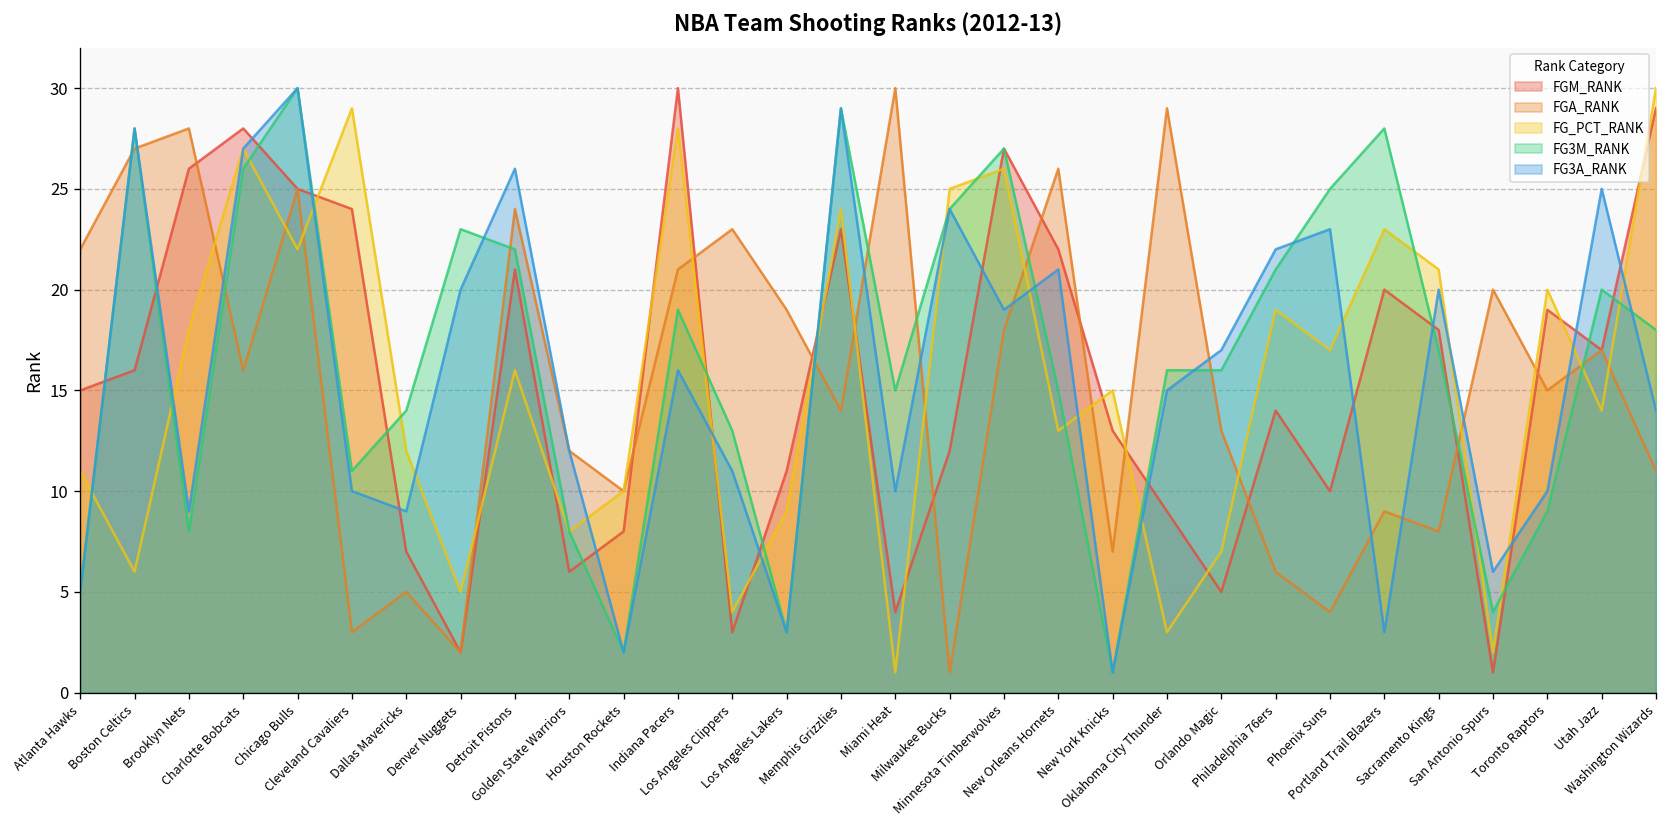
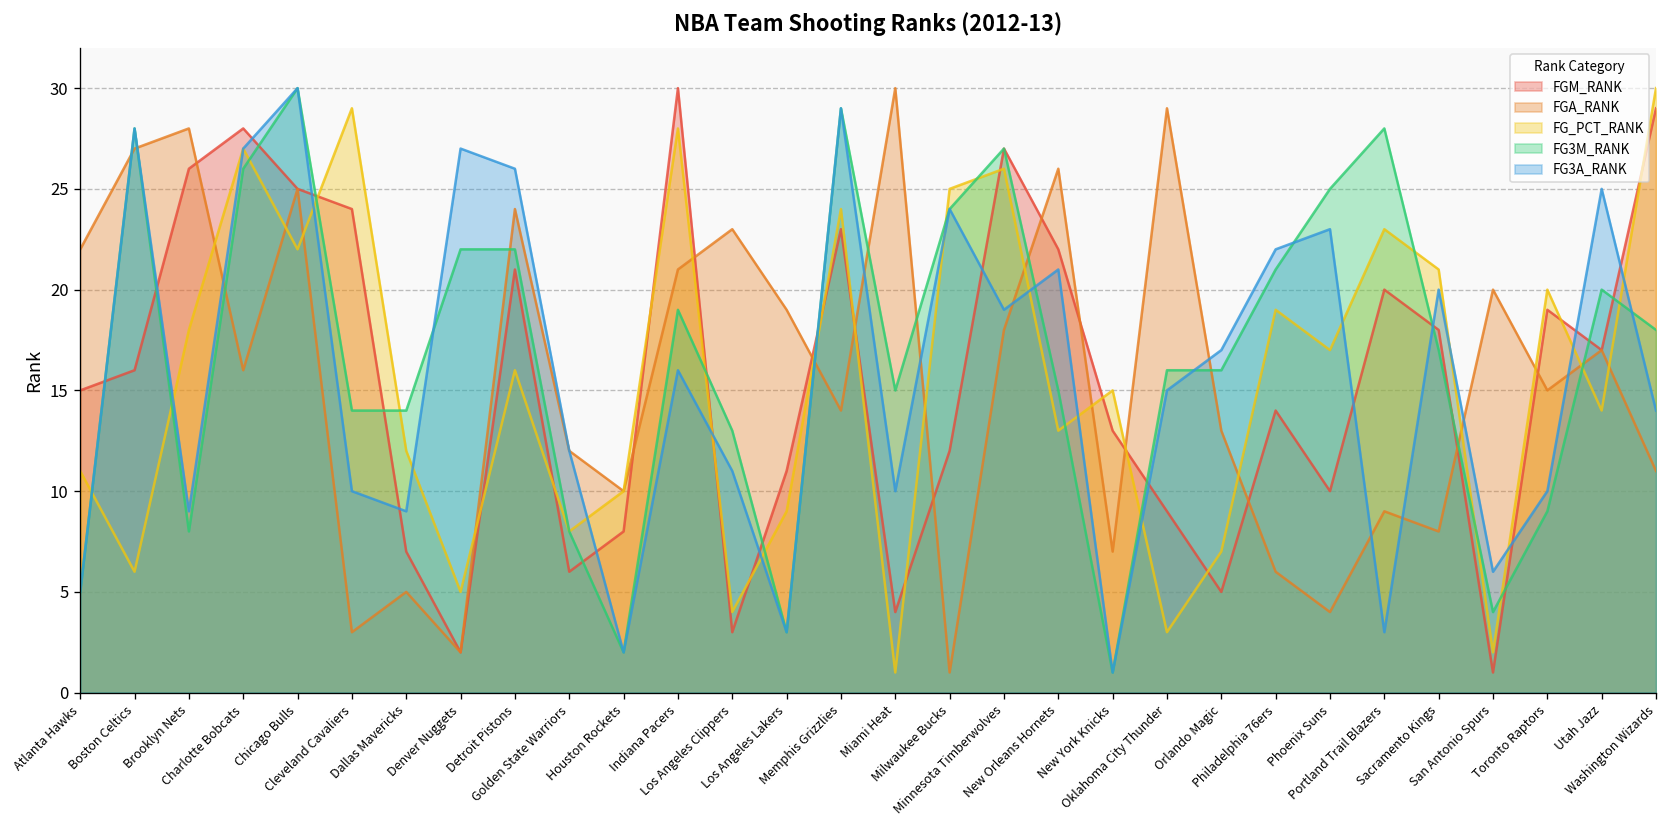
  {
    "FG3M_RANK": {
      "Brooklyn Nets": 8,
      "Charlotte Bobcats": 26,
-     "Cleveland Cavaliers": 11,
+     "Cleveland Cavaliers": 14,
      "Dallas Mavericks": 14,
-     "Denver Nuggets": 23,
+     "Denver Nuggets": 22,
      "Detroit Pistons": 22,
      "Indiana Pacers": 19,
      "Los Angeles Clippers": 13,
      "Miami Heat": 15,
      "New Orleans Hornets": 15,
      "Oklahoma City Thunder": 16,
      "Orlando Magic": 16,
      "Philadelphia 76ers": 21,
      "Phoenix Suns": 25,
      "Portland Trail Blazers": 28,
      "Sacramento Kings": 17,
      "San Antonio Spurs": 4,
      "Toronto Raptors": 9,
      "Utah Jazz": 20,
      "Washington Wizards": 18
    },
    "FG3A_RANK": {
      "Brooklyn Nets": 9,
      "Cleveland Cavaliers": 10,
      "Dallas Mavericks": 9,
-     "Denver Nuggets": 20,
+     "Denver Nuggets": 27,
      "Detroit Pistons": 26,
      "Indiana Pacers": 16,
      "Los Angeles Clippers": 11,
      "Miami Heat": 10,
      "Minnesota Timberwolves": 19,
      "New Orleans Hornets": 21,
      "Oklahoma City Thunder": 15,
      "Orlando Magic": 17,
      "Philadelphia 76ers": 22,
      "Phoenix Suns": 23,
      "Portland Trail Blazers": 3,
      "Sacramento Kings": 20,
      "San Antonio Spurs": 6,
      "Toronto Raptors": 10,
      "Utah Jazz": 25,
      "Washington Wizards": 14
    }
  }
